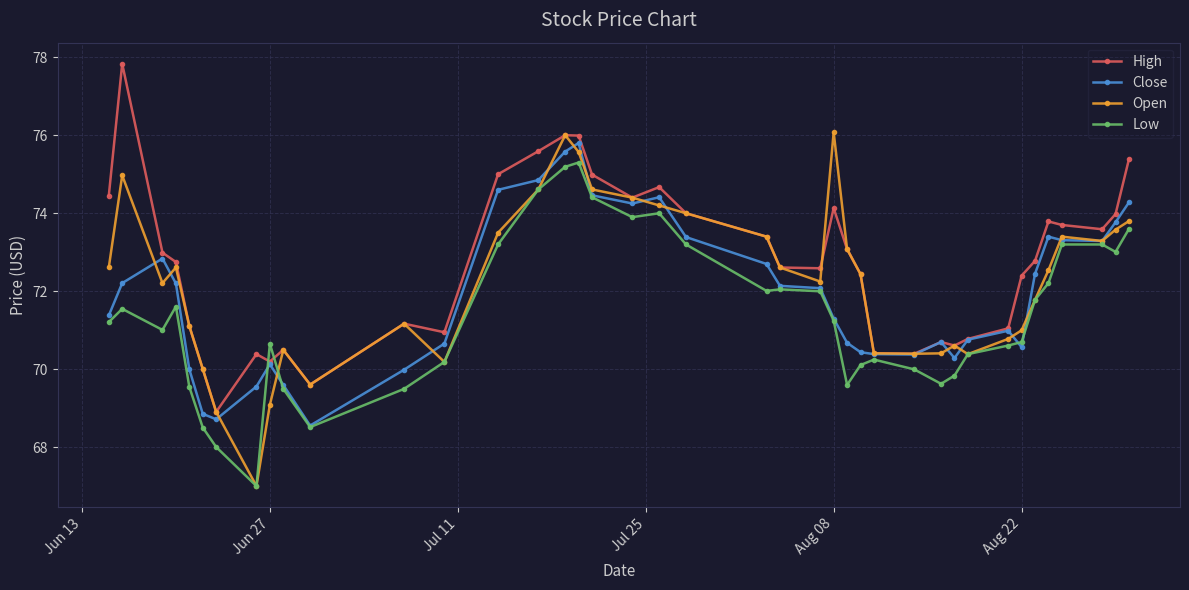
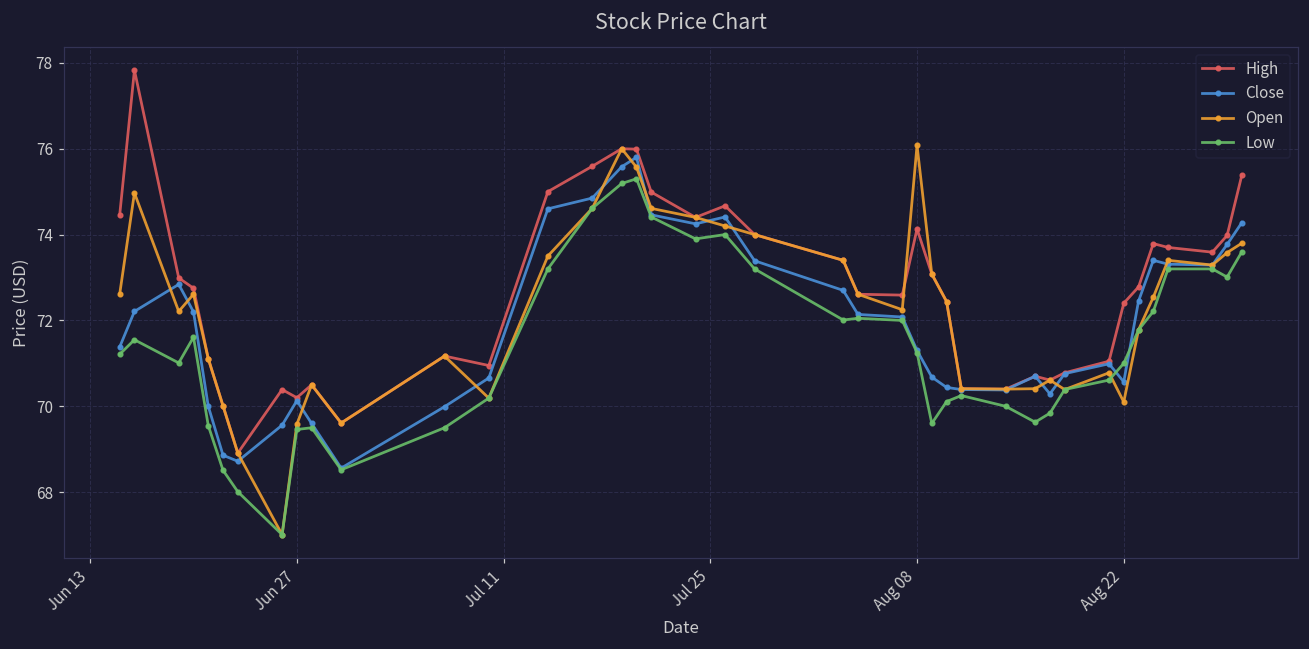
  {
    "High": {
      "Jun 27": 70.2,
      "Aug 08": 74.1,
      "Aug 22": 72.4
    },
    "Close": {
      "Jun 27": 70.1,
      "Aug 22": 70.6
    },
    "Open": {
-     "Jun 27": 69.1,
+     "Jun 27": 69.6,
      "Aug 08": 76.1,
-     "Aug 22": 71.0
+     "Aug 22": 70.1
    },
    "Low": {
-     "Jun 27": 70.7,
-     "Aug 22": 70.7
+     "Jun 27": 69.5,
+     "Aug 22": 71.0
    }
  }
